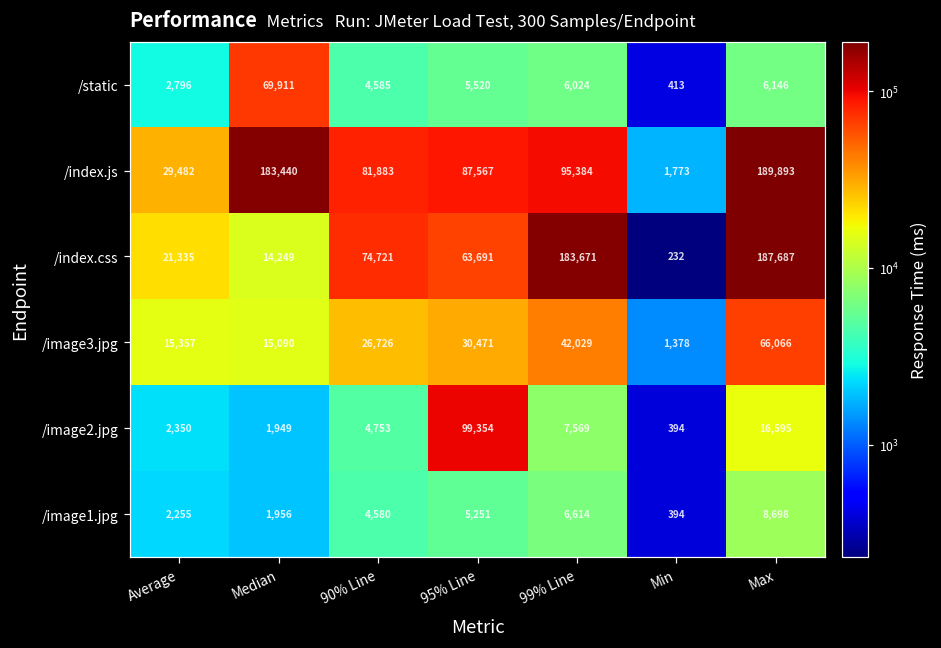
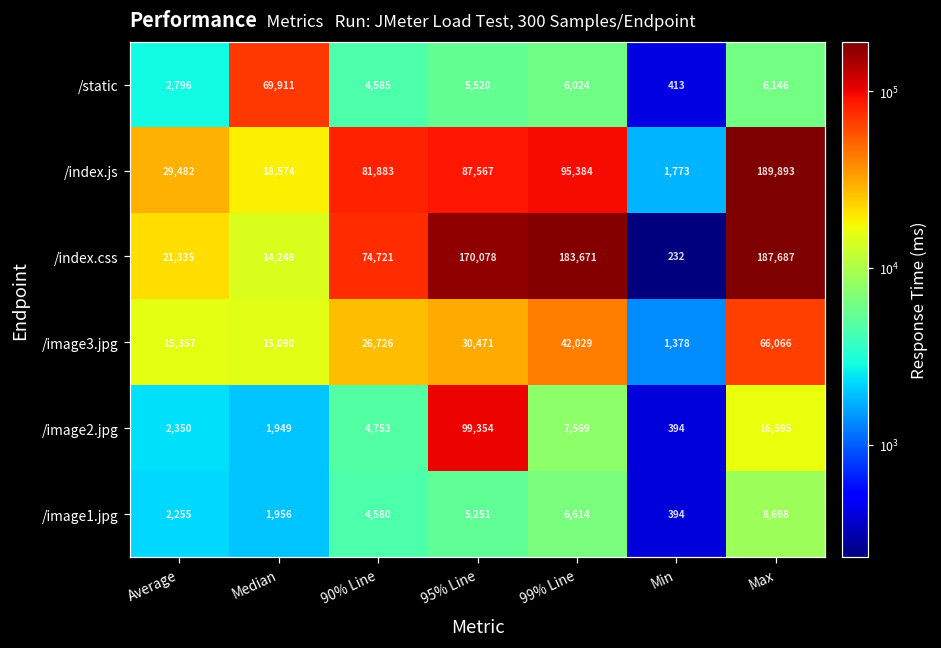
  {
    "/static": {
      "Average": "2,796",
      "Median": "69,911",
      "90% Line": "4,585",
      "95% Line": "5,520",
      "99% Line": "6,024",
      "Min": "413",
      "Max": "6,146"
    },
    "/index.js": {
      "Average": "29,482",
-     "Median": "183,440",
+     "Median": "18,574",
      "90% Line": "81,883",
      "95% Line": "87,567",
      "99% Line": "95,384",
      "Min": "1,773",
      "Max": "189,893"
    },
    "/index.css": {
      "Average": "21,335",
      "Median": "14,249",
      "90% Line": "74,721",
-     "95% Line": "63,691",
+     "95% Line": "170,078",
      "99% Line": "183,671",
      "Min": "232",
      "Max": "187,687"
    },
    "/image3.jpg": {
      "Average": "15,357",
      "Median": "15,090",
      "90% Line": "26,726",
      "95% Line": "30,471",
      "99% Line": "42,029",
      "Min": "1,378",
      "Max": "66,066"
    },
    "/image2.jpg": {
      "Average": "2,350",
      "Median": "1,949",
      "90% Line": "4,753",
      "95% Line": "99,354",
      "99% Line": "7,569",
      "Min": "394",
      "Max": "16,595"
    },
    "/image1.jpg": {
      "Average": "2,255",
      "Median": "1,956",
      "90% Line": "4,580",
      "95% Line": "5,251",
      "99% Line": "6,614",
      "Min": "394",
      "Max": "8,698"
    }
  }
